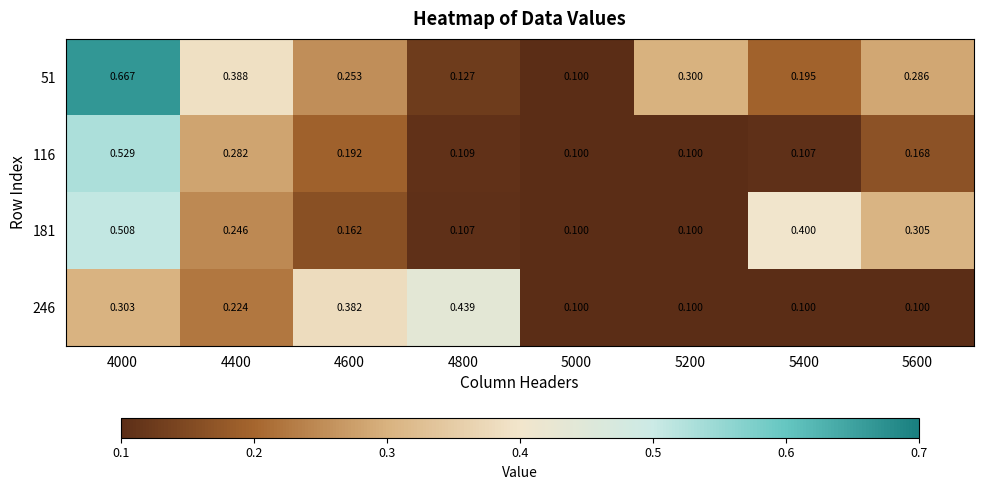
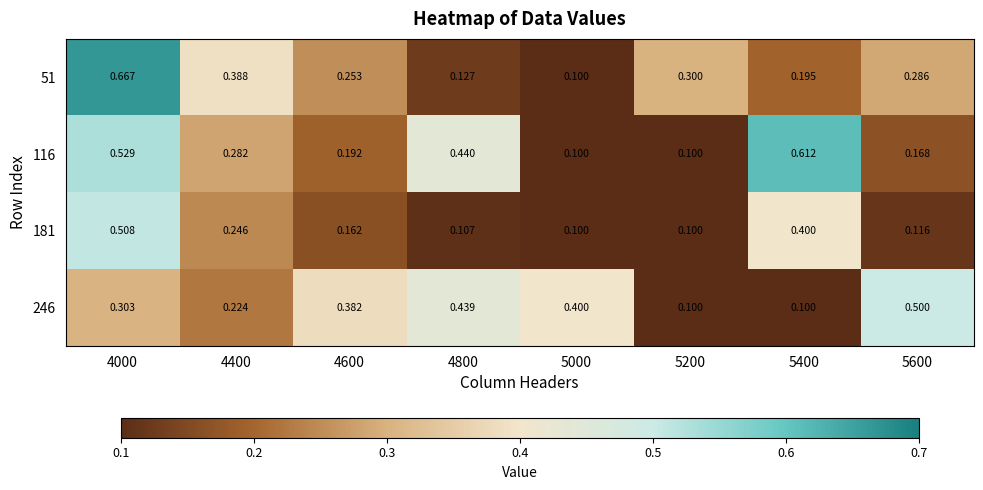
  {
    "51": {
      "4000": 0.667,
      "4400": 0.388,
      "4600": 0.253,
      "4800": 0.127,
      "5000": 0.100,
      "5200": 0.300,
      "5400": 0.195,
      "5600": 0.286
    },
    "116": {
      "4000": 0.529,
      "4400": 0.282,
      "4600": 0.192,
-     "4800": 0.109,
+     "4800": 0.440,
      "5000": 0.100,
      "5200": 0.100,
-     "5400": 0.107,
+     "5400": 0.612,
      "5600": 0.168
    },
    "181": {
      "4000": 0.508,
      "4400": 0.246,
      "4600": 0.162,
      "4800": 0.107,
      "5000": 0.100,
      "5200": 0.100,
      "5400": 0.400,
-     "5600": 0.305
+     "5600": 0.116
    },
    "246": {
      "4000": 0.303,
      "4400": 0.224,
      "4600": 0.382,
      "4800": 0.439,
-     "5000": 0.100,
+     "5000": 0.400,
      "5200": 0.100,
      "5400": 0.100,
-     "5600": 0.100
+     "5600": 0.500
    }
  }
